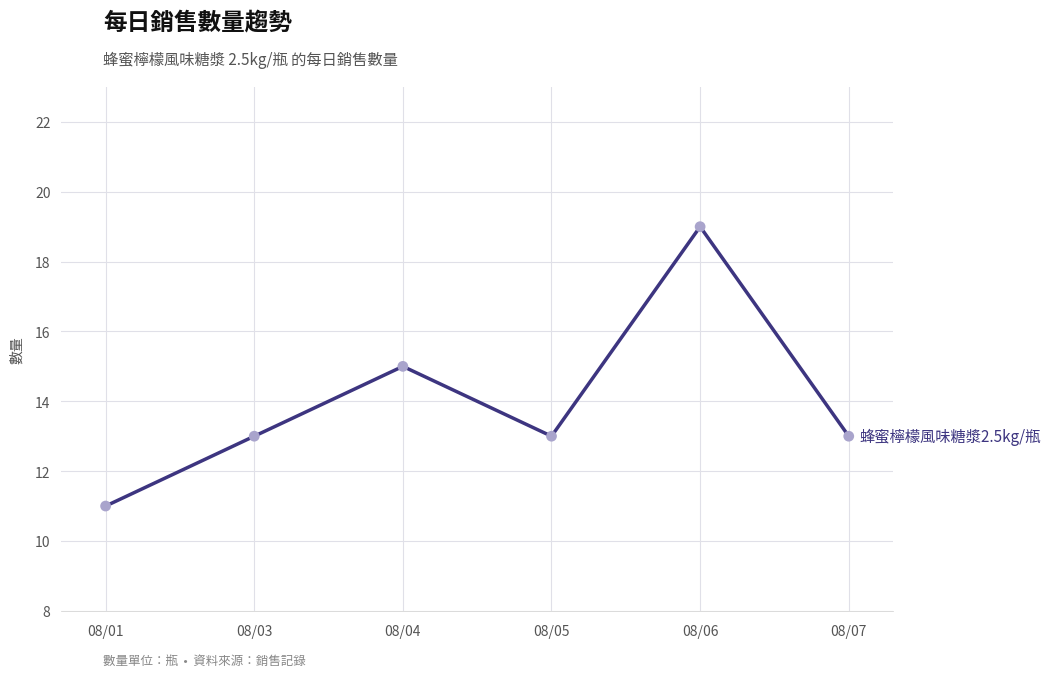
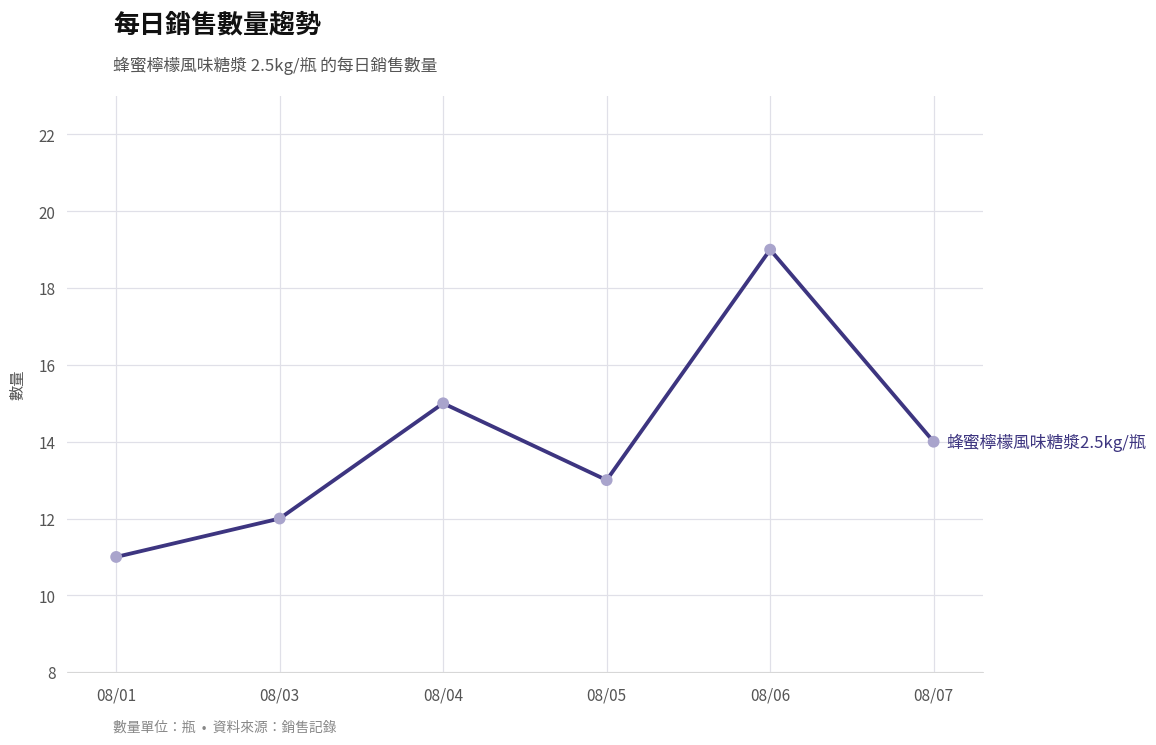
  {
    "08/01": 11,
-   "08/03": 13,
+   "08/03": 12,
    "08/04": 15,
    "08/05": 13,
    "08/06": 19,
-   "08/07": 13
+   "08/07": 14
  }
